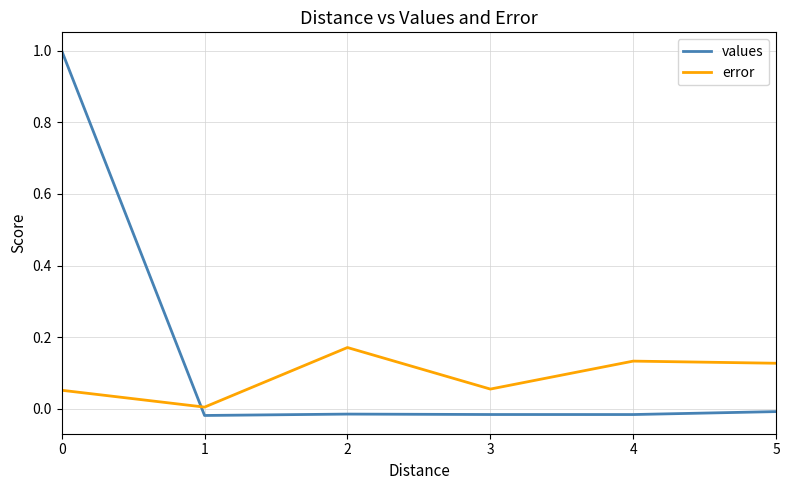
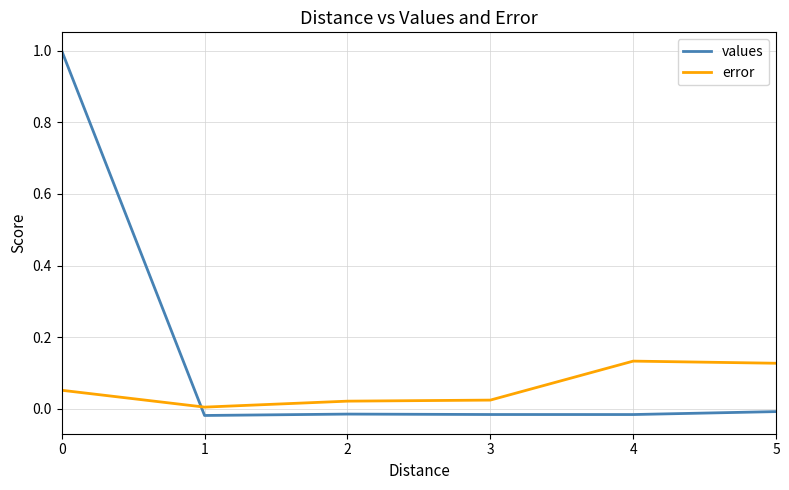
  {
    "values": {
      "0": 1.00,
      "1": -0.02,
      "2": -0.01,
      "3": -0.02,
      "4": -0.02,
      "5": -0.01
    },
    "error": {
      "0": 0.05,
      "1": 0.00,
-     "2": 0.17,
-     "3": 0.06,
+     "2": 0.02,
+     "3": 0.02,
      "4": 0.13,
      "5": 0.13
    }
  }
